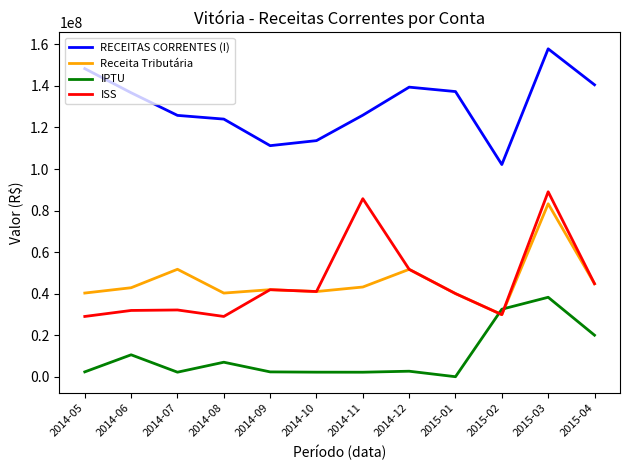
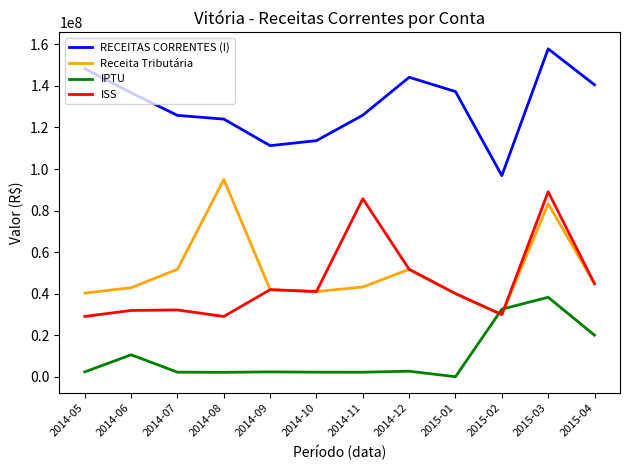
  {
    "RECEITAS CORRENTES (I)": {
      "2014-07": 126000000,
      "2014-08": 124000000,
      "2014-09": 111000000,
      "2014-10": 114000000,
      "2014-11": 126000000,
-     "2014-12": 139000000,
+     "2014-12": 144000000,
      "2015-01": 137000000,
-     "2015-02": 102000000,
+     "2015-02": 97000000,
      "2015-03": 158000000,
      "2015-04": 141000000
    },
    "Receita Tributária": {
      "2014-05": 40000000,
      "2014-06": 43000000,
      "2014-07": 52000000,
-     "2014-08": 40000000,
+     "2014-08": 95000000,
      "2014-11": 43000000,
      "2015-03": 83000000
    },
    "IPTU": {
      "2014-05": 2000000,
      "2014-06": 11000000,
      "2014-07": 2000000,
-     "2014-08": 7000000,
+     "2014-08": 2000000,
      "2014-09": 2000000,
      "2014-10": 2000000,
      "2014-11": 2000000,
      "2014-12": 3000000,
      "2015-01": 0,
      "2015-02": 33000000,
      "2015-03": 38000000,
      "2015-04": 20000000
    },
    "ISS": {
      "2014-05": 29000000,
      "2014-06": 32000000,
      "2014-07": 32000000,
      "2014-08": 29000000,
      "2014-11": 86000000,
      "2015-03": 89000000
    }
  }
